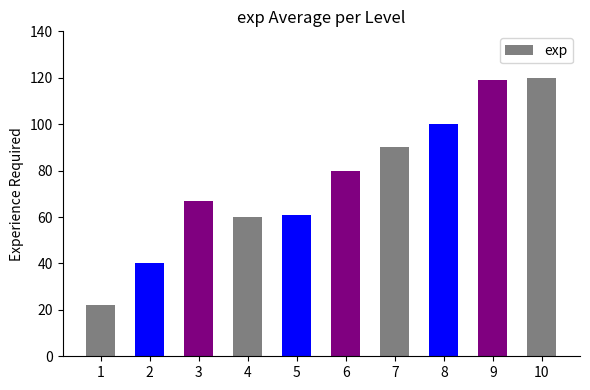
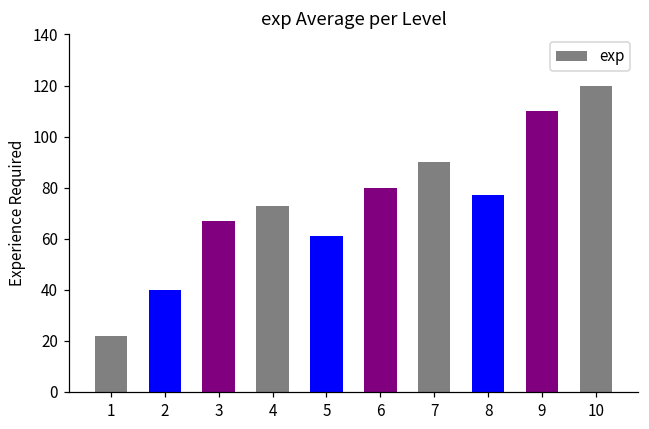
  {
    "1": 22,
    "2": 40,
    "3": 67,
-   "4": 60,
+   "4": 73,
    "5": 61,
    "6": 80,
    "7": 90,
-   "8": 100,
-   "9": 119,
+   "8": 77,
+   "9": 110,
    "10": 120
  }
